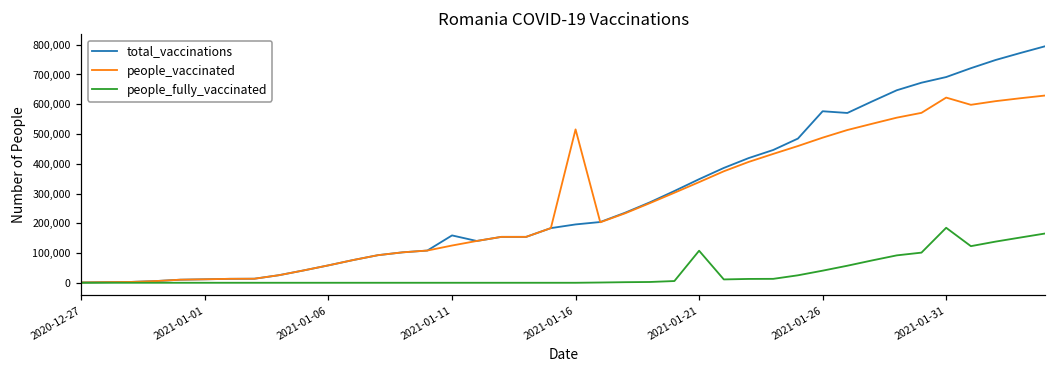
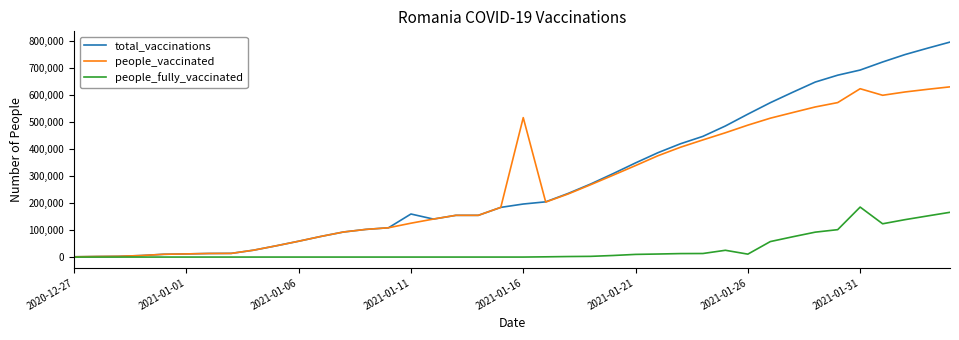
  {
    "total_vaccinations": {
      "2021-01-11": "160,000",
      "2021-01-16": "200,000",
      "2021-01-21": "350,000",
-     "2021-01-26": "580,000",
+     "2021-01-26": "530,000",
      "2021-01-31": "690,000"
    },
    "people_vaccinated": {
      "2021-01-11": "130,000",
      "2021-01-16": "520,000",
      "2021-01-21": "340,000",
      "2021-01-26": "490,000",
      "2021-01-31": "620,000"
    },
    "people_fully_vaccinated": {
      "2021-01-01": "0",
      "2021-01-06": "0",
      "2021-01-11": "0",
      "2021-01-16": "0",
-     "2021-01-21": "110,000",
-     "2021-01-26": "40,000",
+     "2021-01-21": "10,000",
+     "2021-01-26": "10,000",
      "2021-01-31": "180,000"
    }
  }
